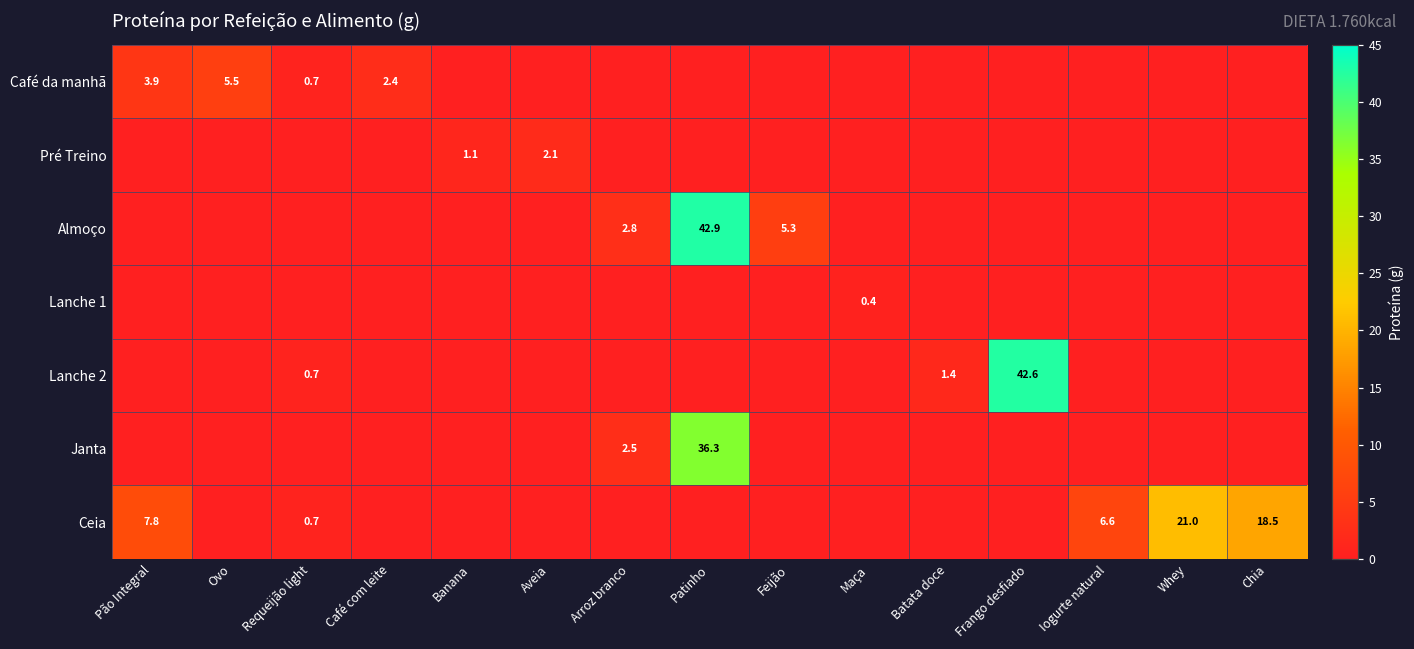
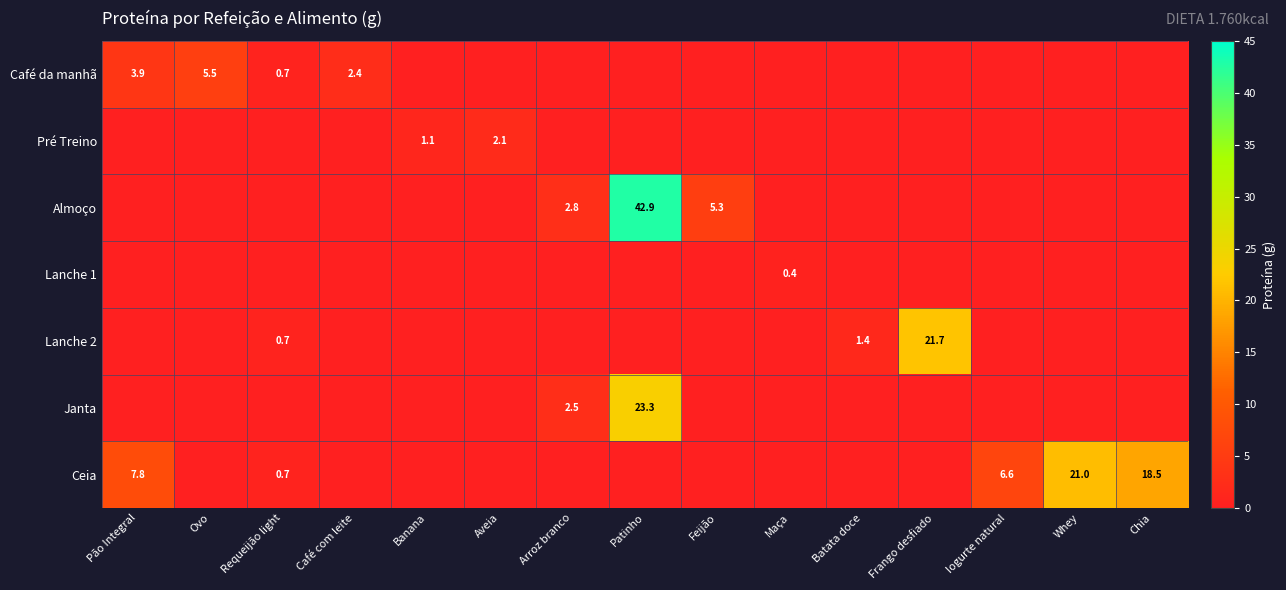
  {
    "Café da manhã": {
      "Pão Integral": 3.9,
      "Ovo": 5.5,
      "Requeijão light": 0.7,
      "Café com leite": 2.4
    },
    "Pré Treino": {
      "Banana": 1.1,
      "Aveia": 2.1
    },
    "Almoço": {
      "Arroz branco": 2.8,
      "Patinho": 42.9,
      "Feijão": 5.3
    },
    "Lanche 1": {
      "Maça": 0.4
    },
    "Lanche 2": {
      "Requeijão light": 0.7,
      "Batata doce": 1.4,
-     "Frango desfiado": 42.6
+     "Frango desfiado": 21.7
    },
    "Janta": {
      "Arroz branco": 2.5,
-     "Patinho": 36.3
+     "Patinho": 23.3
    },
    "Ceia": {
      "Pão Integral": 7.8,
      "Requeijão light": 0.7,
      "Iogurte natural": 6.6,
      "Whey": 21.0,
      "Chia": 18.5
    }
  }
